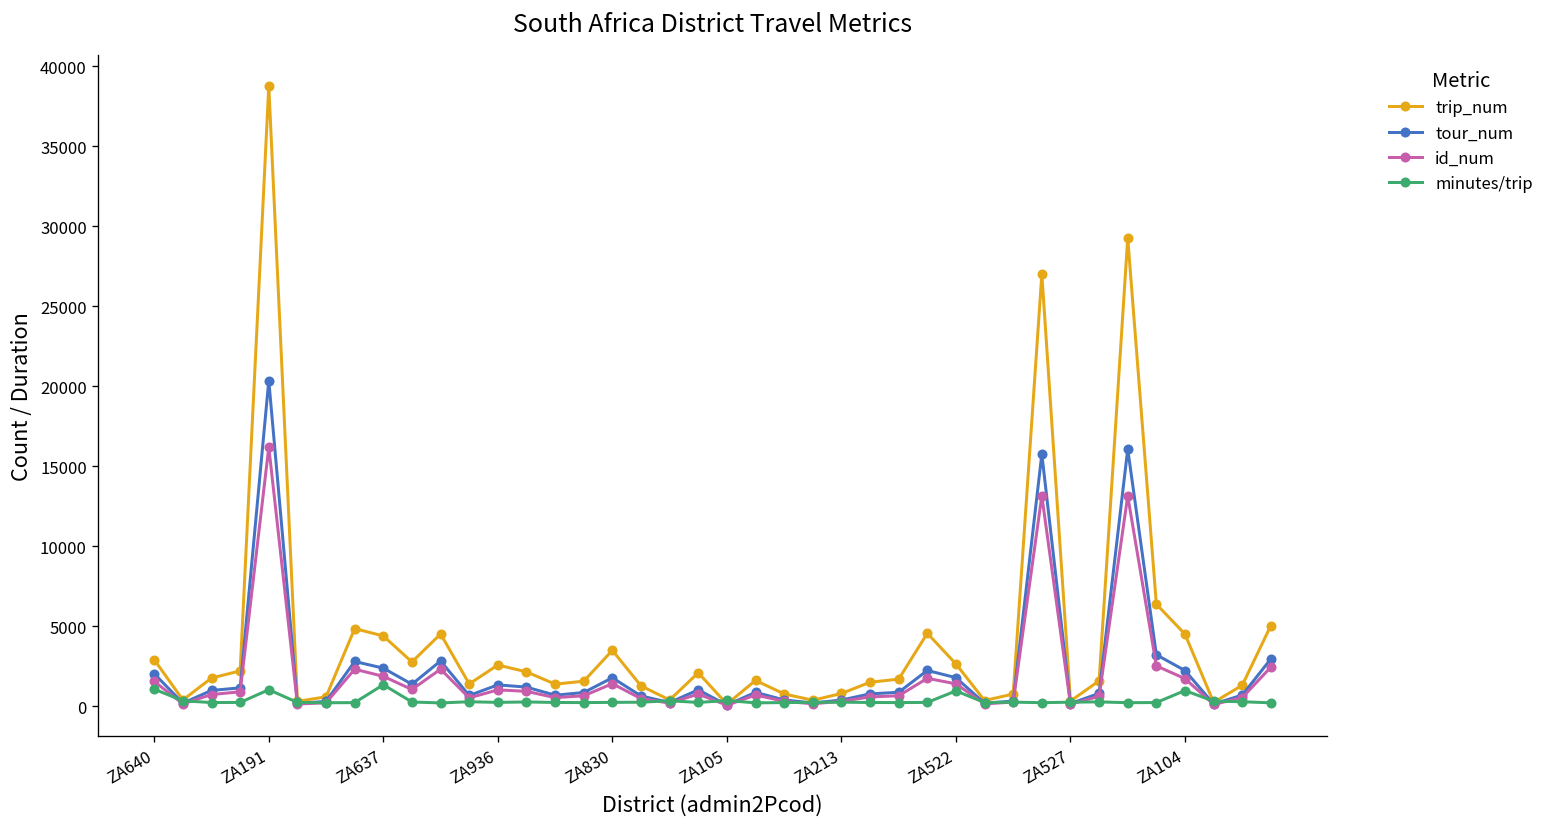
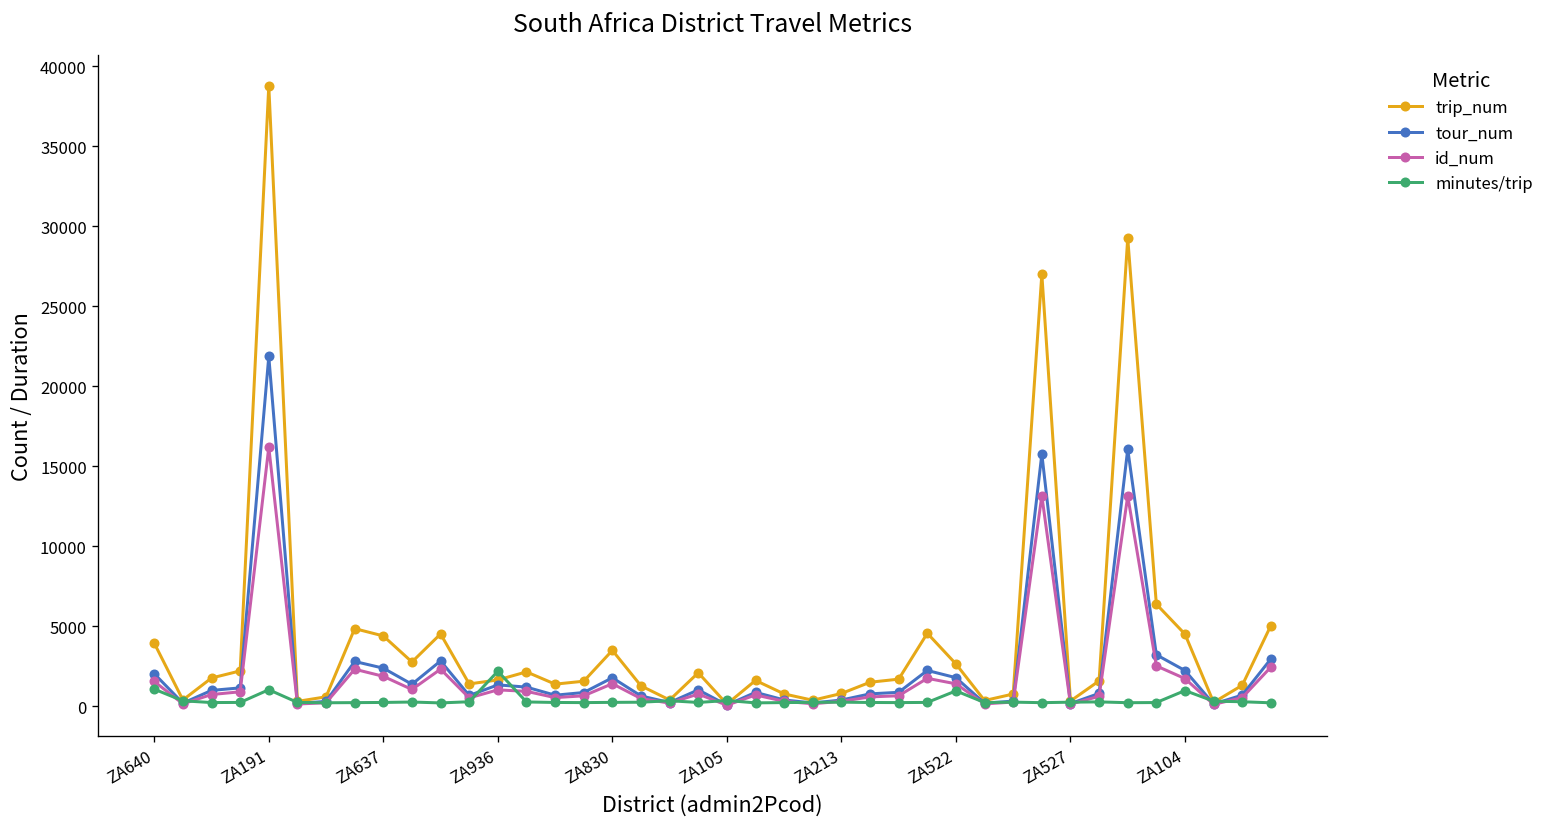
  {
    "trip_num": {
-     "ZA640": 2900,
+     "ZA640": 3900,
      "ZA191": 38800,
      "ZA637": 4400,
-     "ZA936": 2600,
+     "ZA936": 1600,
      "ZA830": 3500,
      "ZA213": 800,
      "ZA522": 2600,
      "ZA104": 4500
    },
    "tour_num": {
      "ZA640": 2000,
-     "ZA191": 20400,
+     "ZA191": 21900,
      "ZA637": 2400,
      "ZA936": 1300,
      "ZA830": 1800,
      "ZA522": 1800,
      "ZA104": 2200
    },
    "id_num": {
      "ZA640": 1600,
      "ZA191": 16200,
      "ZA637": 1900,
      "ZA936": 1000,
      "ZA830": 1400,
      "ZA522": 1400,
      "ZA104": 1700
    },
    "minutes/trip": {
      "ZA640": 1100,
      "ZA191": 1000,
-     "ZA637": 1300,
-     "ZA936": 200,
+     "ZA637": 200,
+     "ZA936": 2200,
      "ZA830": 200,
      "ZA105": 400,
      "ZA522": 1000,
      "ZA104": 1000
    }
  }
